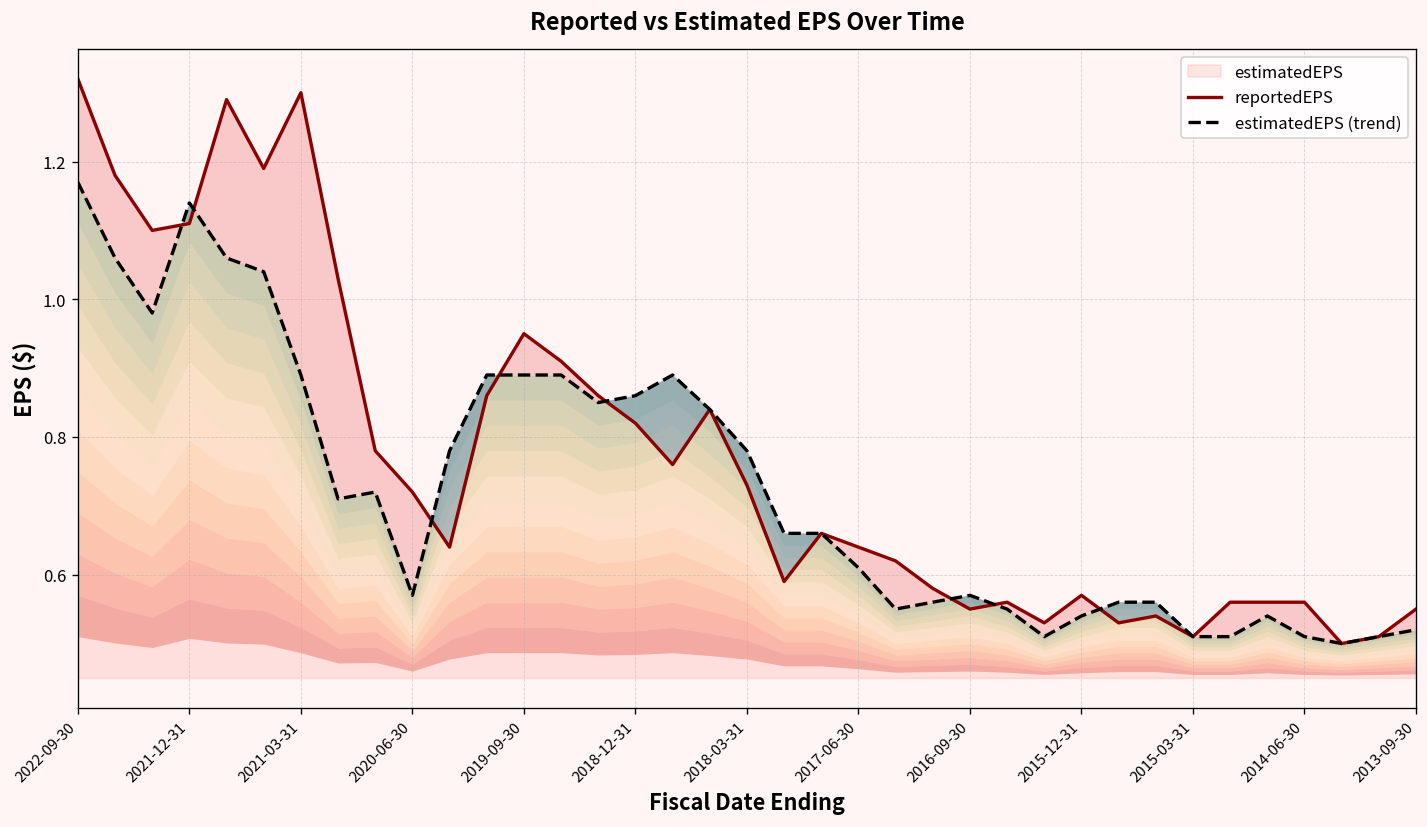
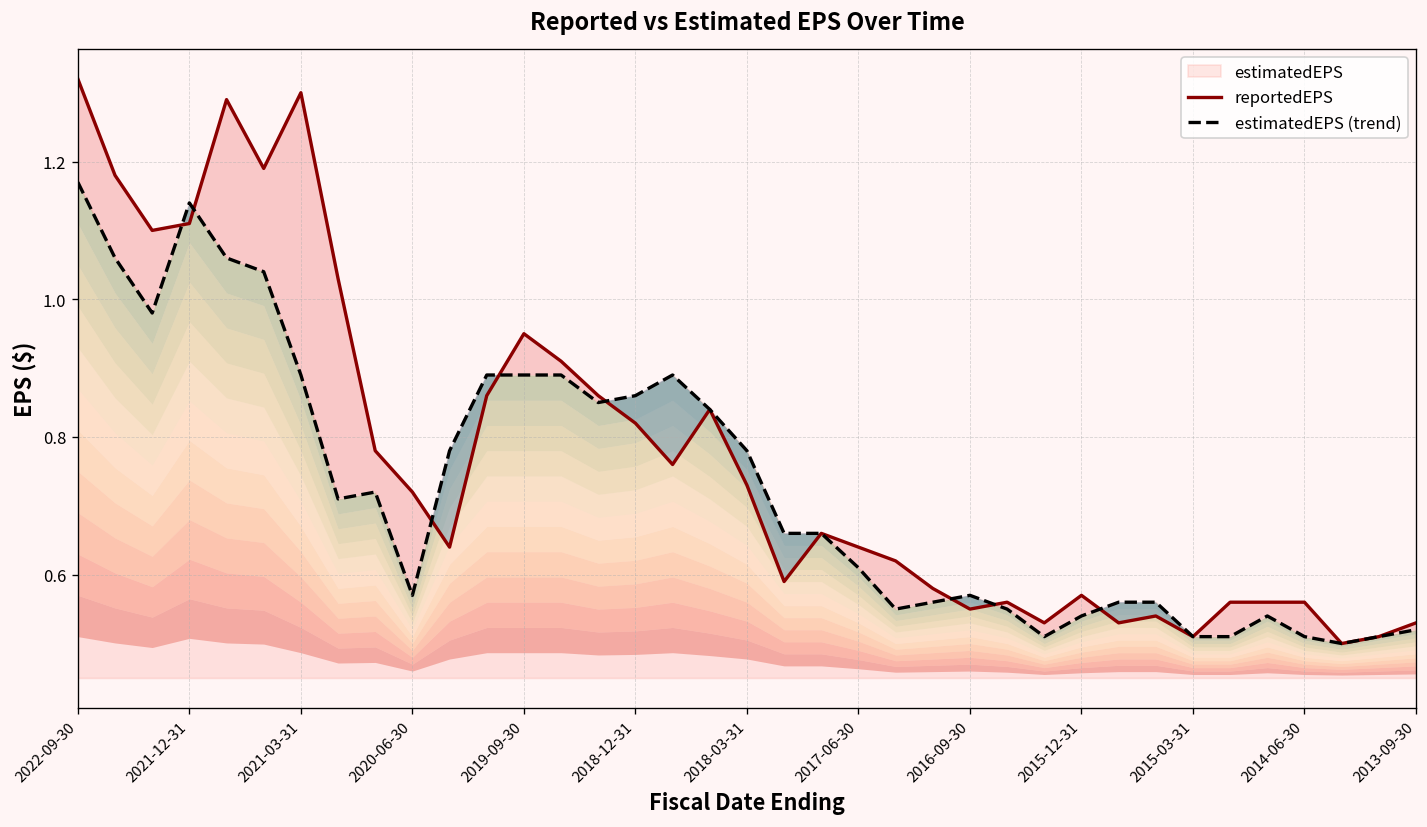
  {
    "reportedEPS": {
      "2022-09-30": 1.32,
      "2021-12-31": 1.11,
      "2021-03-31": 1.30,
      "2020-06-30": 0.72,
      "2019-09-30": 0.95,
      "2018-12-31": 0.82,
      "2018-03-31": 0.73,
      "2017-06-30": 0.64,
      "2015-12-31": 0.57,
      "2014-06-30": 0.56,
-     "2013-09-30": 0.55
+     "2013-09-30": 0.53
    }
  }
